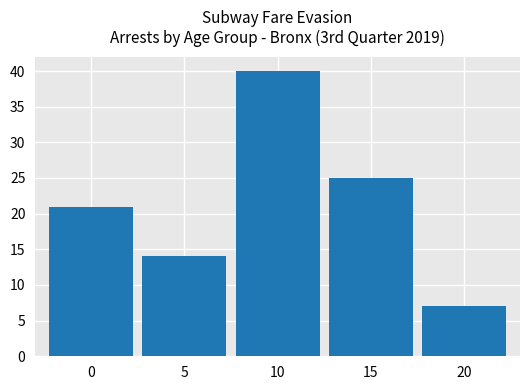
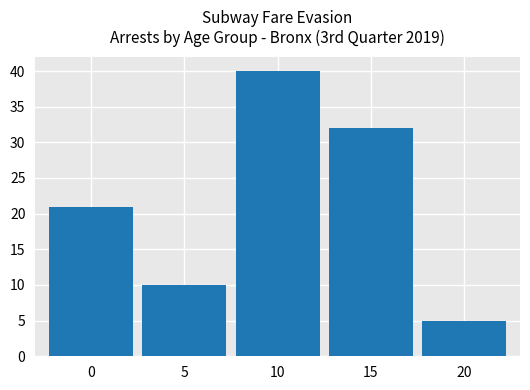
  {
    "0": 21,
-   "5": 14,
+   "5": 10,
    "10": 40,
-   "15": 25,
-   "20": 7
+   "15": 32,
+   "20": 5
  }
